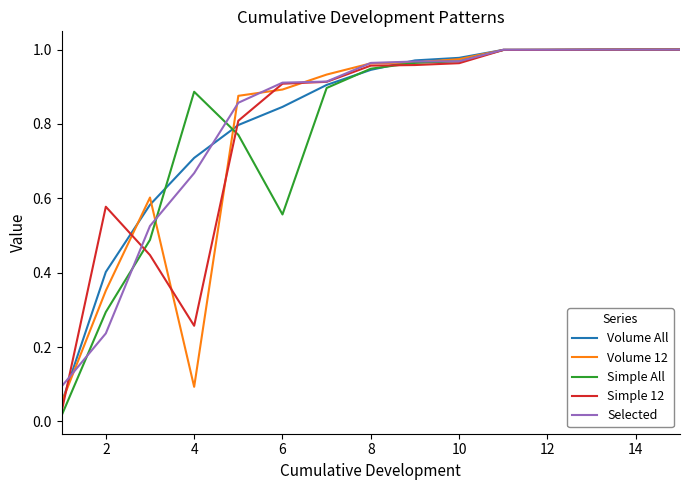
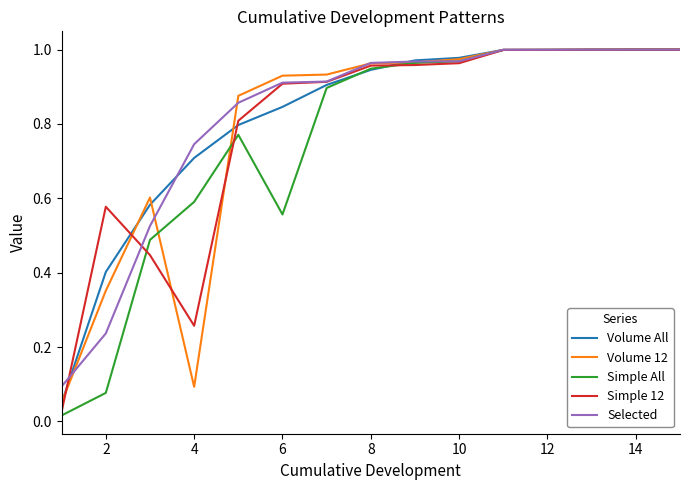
  {
    "Volume All": {
      "2": 0.40,
      "4": 0.71,
      "6": 0.85
    },
    "Volume 12": {
      "2": 0.35,
      "4": 0.09,
-     "6": 0.89
+     "6": 0.93
    },
    "Simple All": {
-     "2": 0.29,
-     "4": 0.89,
+     "2": 0.08,
+     "4": 0.59,
      "6": 0.56
    },
    "Simple 12": {
      "2": 0.58,
      "4": 0.26
    },
    "Selected": {
      "2": 0.24,
-     "4": 0.67
+     "4": 0.75
    }
  }
